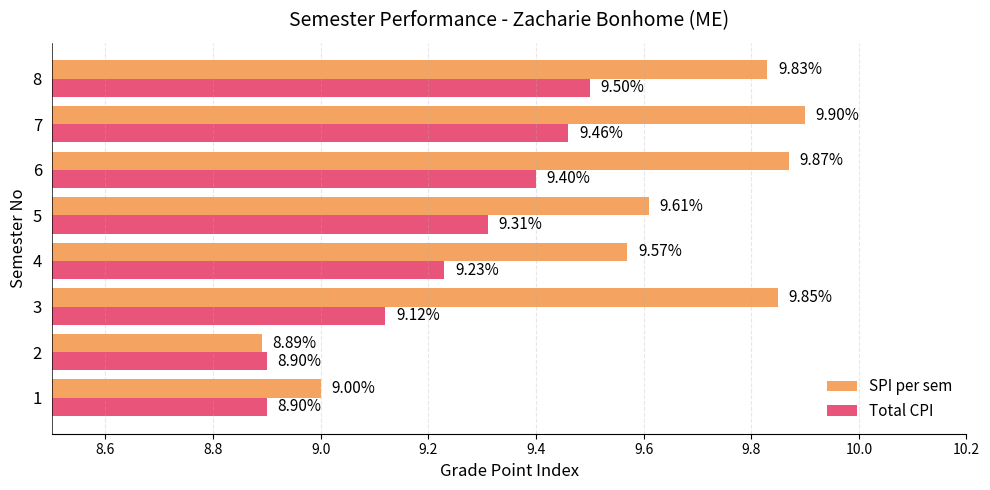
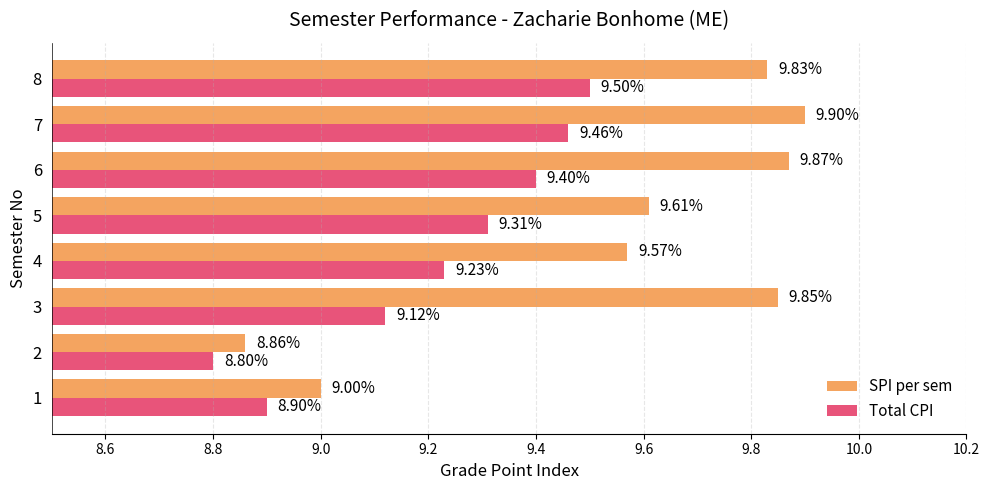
  {
    "SPI per sem": {
      "8": "9.83%",
      "7": "9.90%",
      "6": "9.87%",
      "5": "9.61%",
      "4": "9.57%",
      "3": "9.85%",
-     "2": "8.89%",
+     "2": "8.86%",
      "1": "9.00%"
    },
    "Total CPI": {
      "8": "9.50%",
      "7": "9.46%",
      "6": "9.40%",
      "5": "9.31%",
      "4": "9.23%",
      "3": "9.12%",
-     "2": "8.90%",
+     "2": "8.80%",
      "1": "8.90%"
    }
  }
